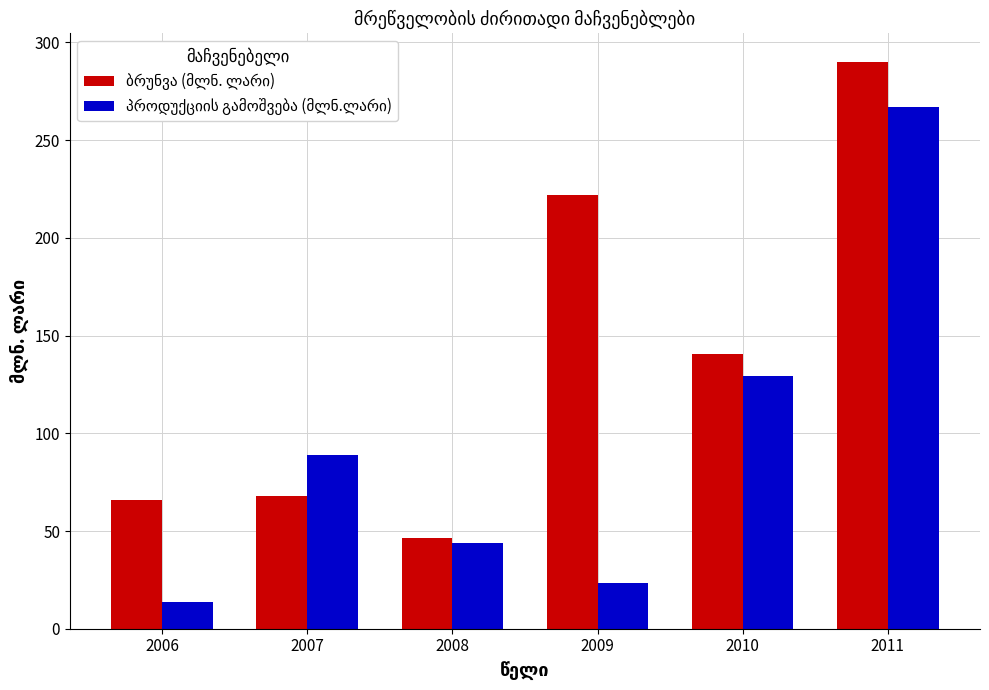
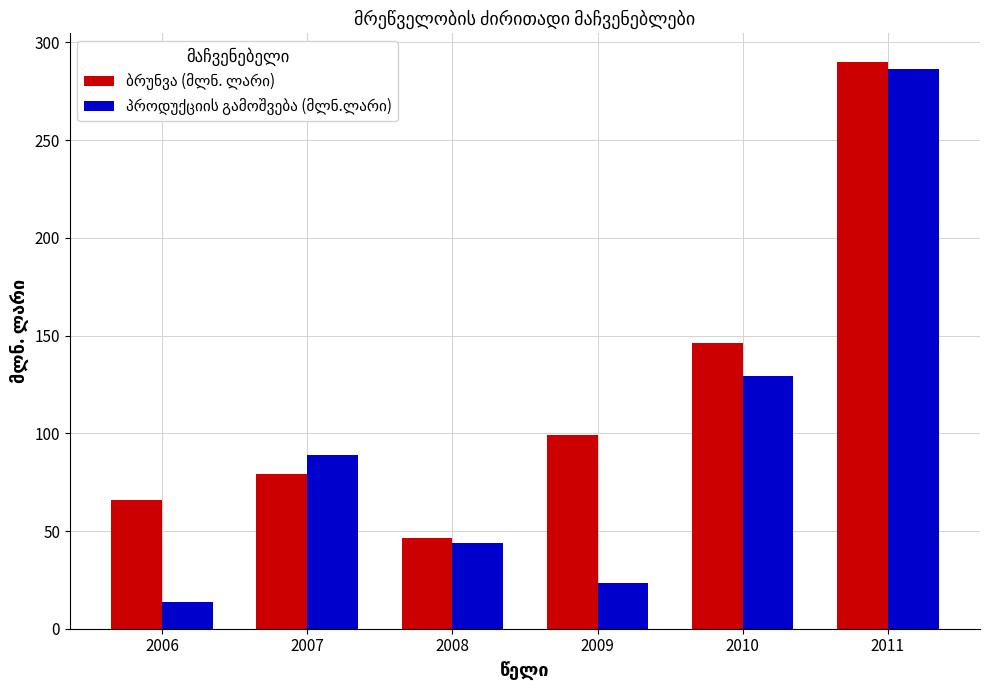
  {
    "ბრუნვა (მლნ. ლარი)": {
      "2006": 66,
-     "2007": 68,
+     "2007": 79,
      "2008": 46,
-     "2009": 222,
-     "2010": 141,
+     "2009": 99,
+     "2010": 146,
      "2011": 290
    },
    "პროდუქციის გამოშვება (მლნ.ლარი)": {
      "2006": 14,
      "2007": 89,
      "2008": 44,
      "2009": 24,
      "2010": 129,
-     "2011": 267
+     "2011": 286
    }
  }
